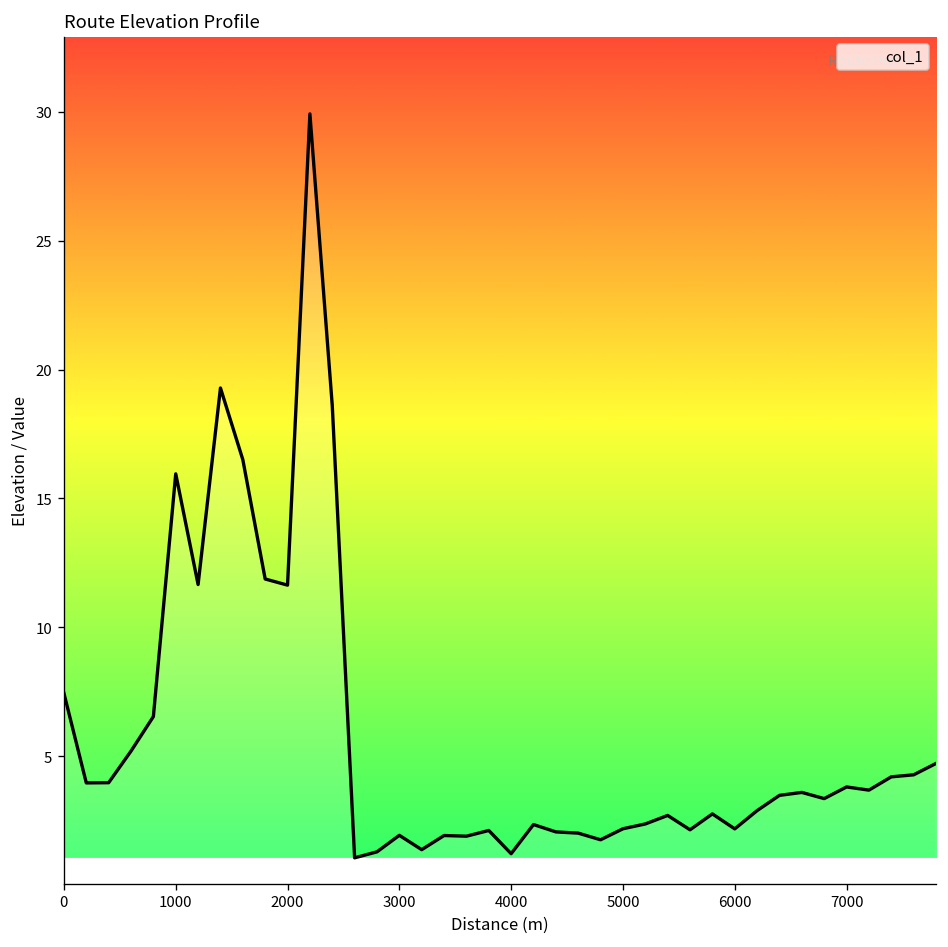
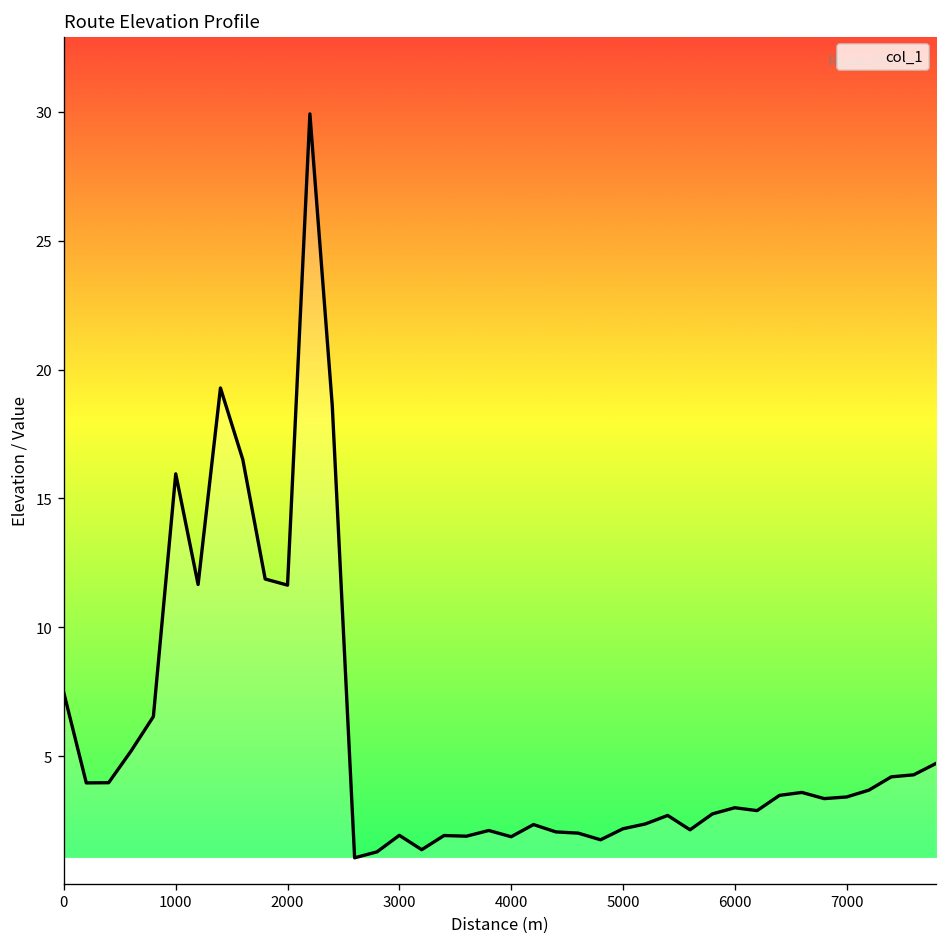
  {
    "0": 7.4,
    "1000": 16.0,
    "2000": 11.6,
    "3000": 1.9,
-   "4000": 1.2,
+   "4000": 1.9,
    "5000": 2.2,
-   "6000": 2.2,
-   "7000": 3.8
+   "6000": 3.0,
+   "7000": 3.4
  }
